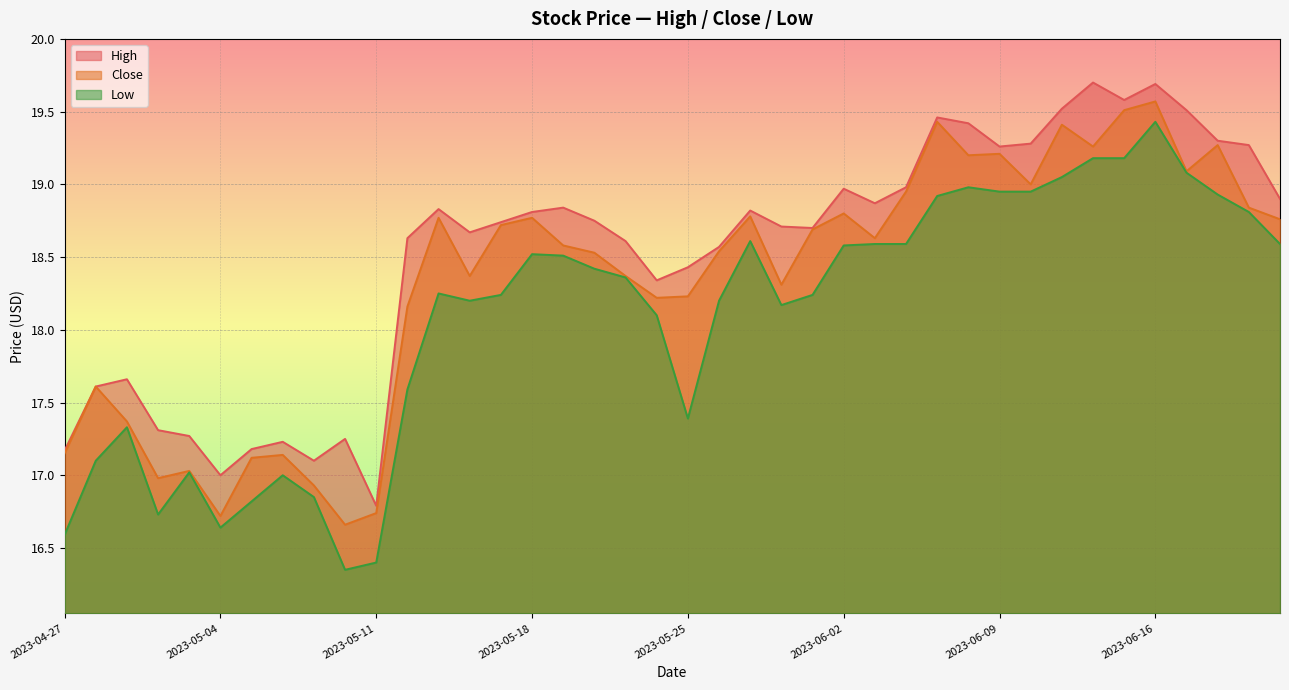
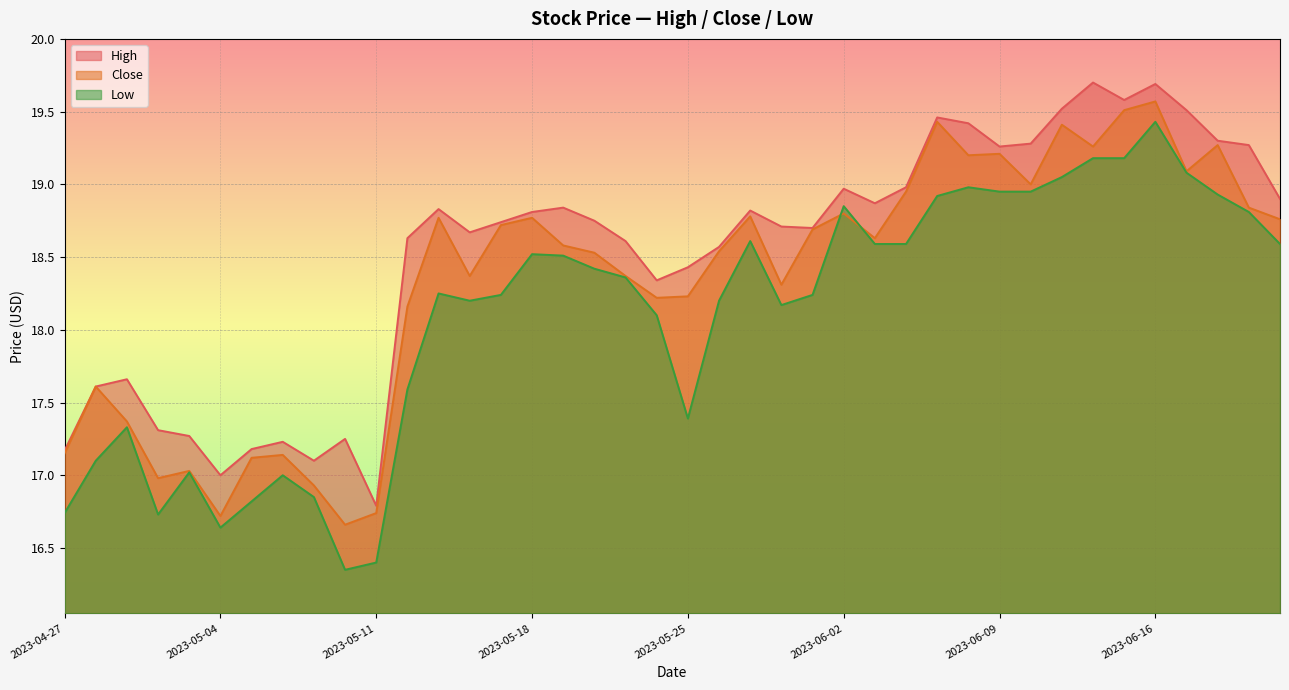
  {
    "Low": {
-     "2023-04-27": 16.59,
+     "2023-04-27": 16.74,
      "2023-05-04": 16.64,
      "2023-05-11": 16.40,
      "2023-05-18": 18.52,
      "2023-05-25": 17.39,
-     "2023-06-02": 18.58,
+     "2023-06-02": 18.85,
      "2023-06-09": 18.95,
      "2023-06-16": 19.43
    }
  }
